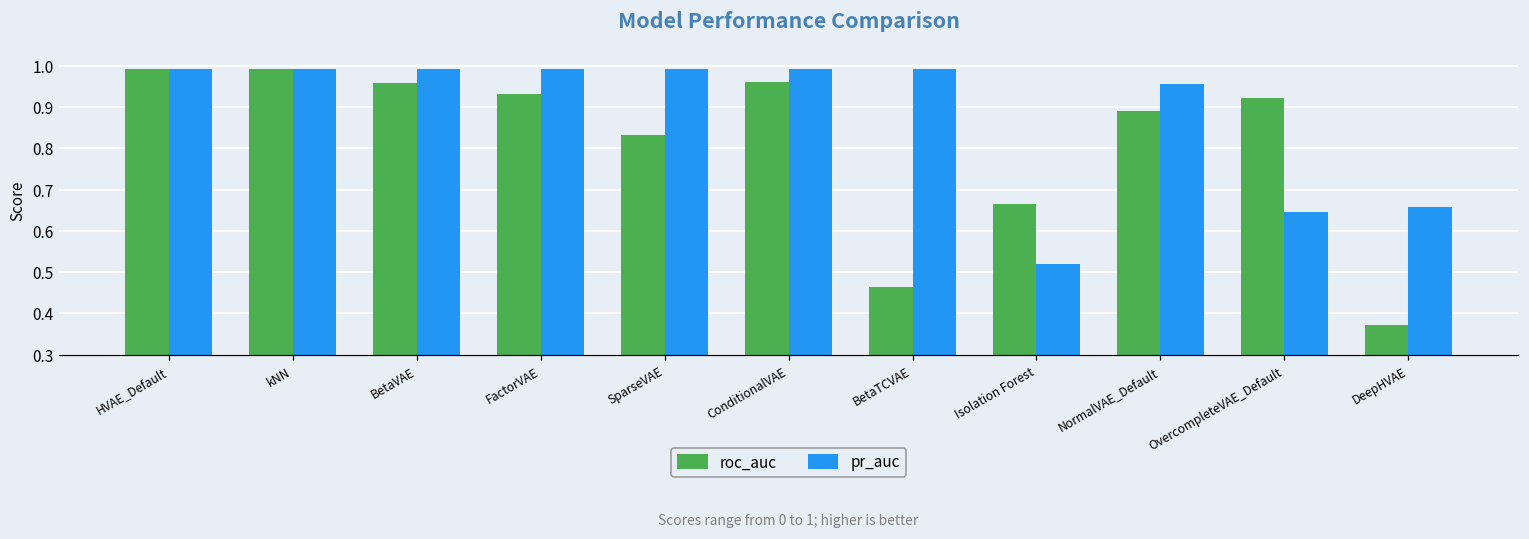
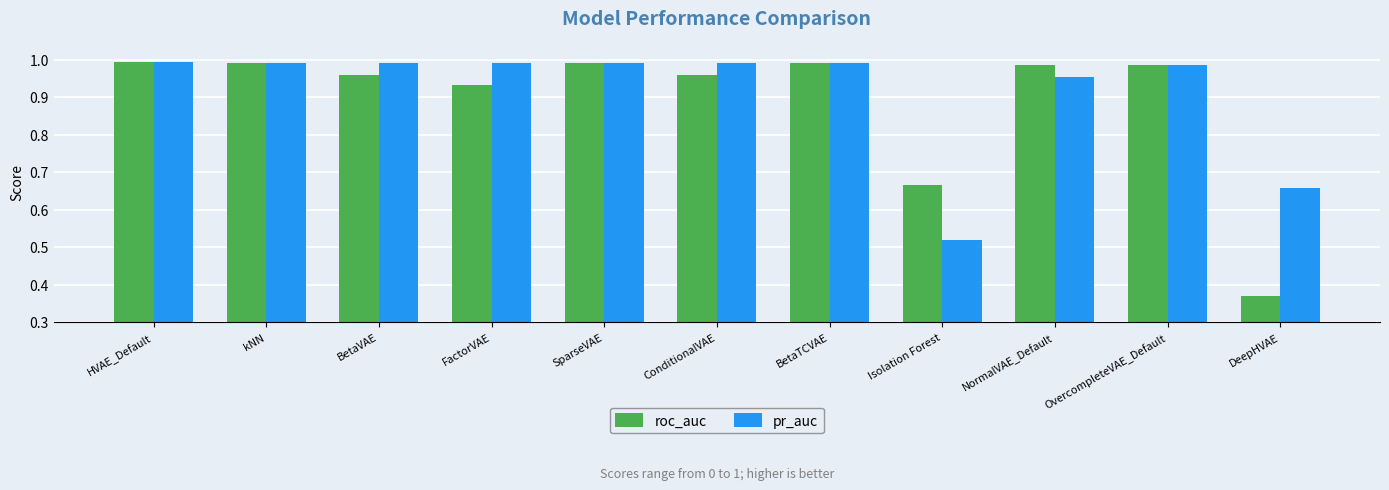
  {
    "roc_auc": {
      "HVAE_Default": 0.99,
      "kNN": 0.99,
      "BetaVAE": 0.96,
      "FactorVAE": 0.93,
-     "SparseVAE": 0.83,
+     "SparseVAE": 0.99,
      "ConditionalVAE": 0.96,
-     "BetaTCVAE": 0.46,
+     "BetaTCVAE": 0.99,
      "Isolation Forest": 0.67,
-     "NormalVAE_Default": 0.89,
-     "OvercompleteVAE_Default": 0.92,
+     "NormalVAE_Default": 0.99,
+     "OvercompleteVAE_Default": 0.99,
      "DeepHVAE": 0.37
    },
    "pr_auc": {
      "HVAE_Default": 0.99,
      "kNN": 0.99,
      "BetaVAE": 0.99,
      "FactorVAE": 0.99,
      "SparseVAE": 0.99,
      "ConditionalVAE": 0.99,
      "BetaTCVAE": 0.99,
      "Isolation Forest": 0.52,
      "NormalVAE_Default": 0.95,
-     "OvercompleteVAE_Default": 0.65,
+     "OvercompleteVAE_Default": 0.99,
      "DeepHVAE": 0.66
    }
  }
